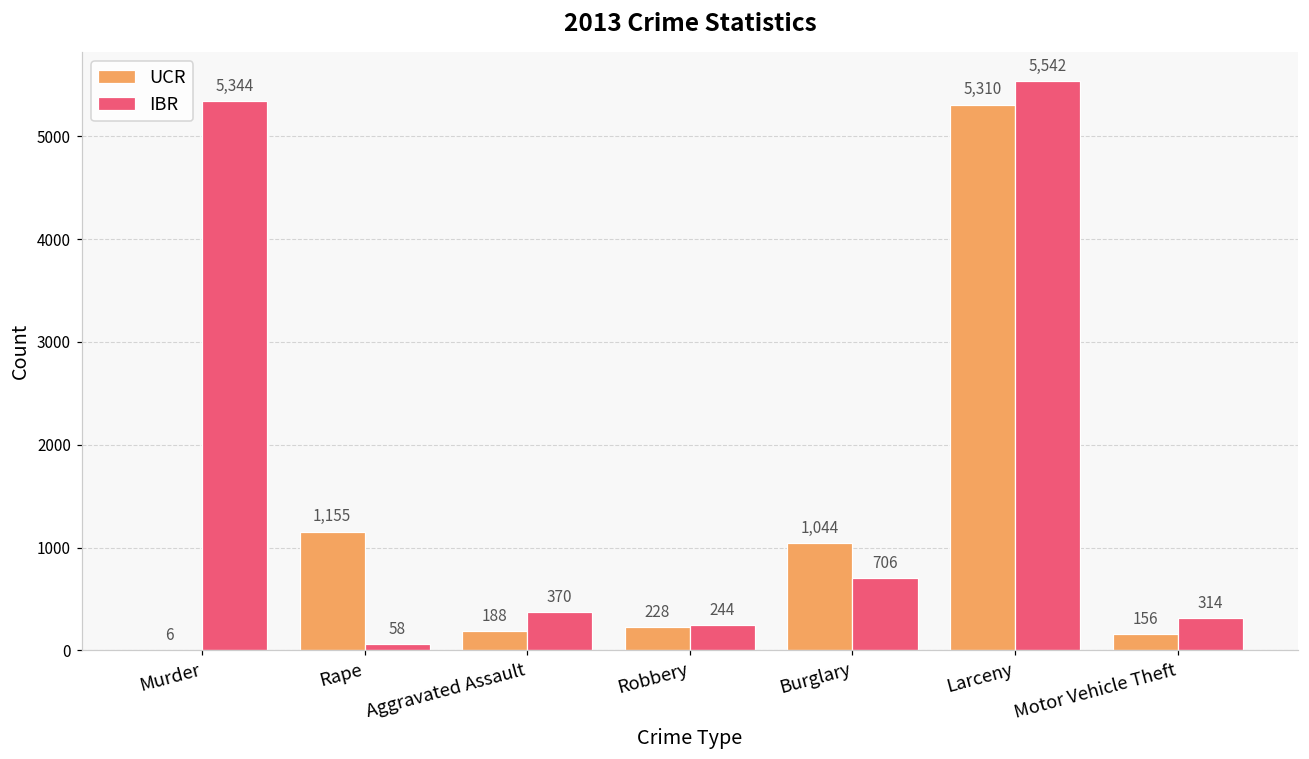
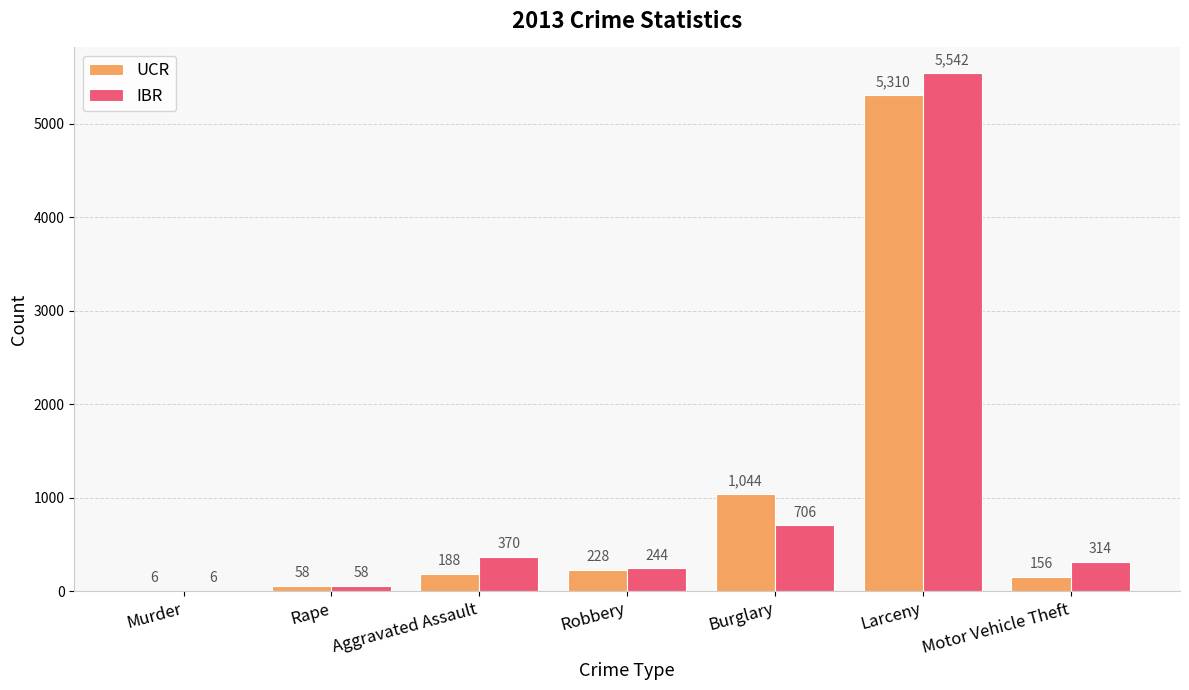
  {
    "UCR": {
      "Murder": "6",
-     "Rape": "1,155",
+     "Rape": "58",
      "Aggravated Assault": "188",
      "Robbery": "228",
      "Burglary": "1,044",
      "Larceny": "5,310"
    },
    "IBR": {
-     "Murder": "5,344",
+     "Murder": "6",
      "Rape": "58",
      "Aggravated Assault": "370",
      "Robbery": "244",
      "Burglary": "706",
      "Larceny": "5,542",
      "Motor Vehicle Theft": "314"
    }
  }
